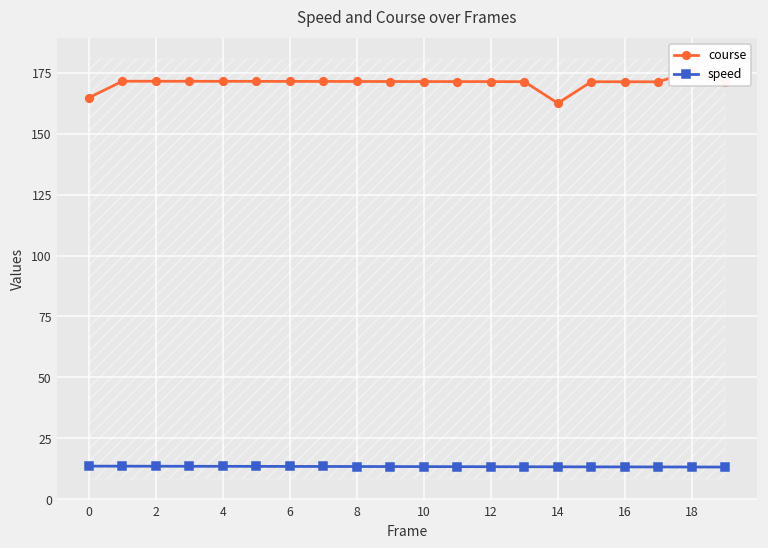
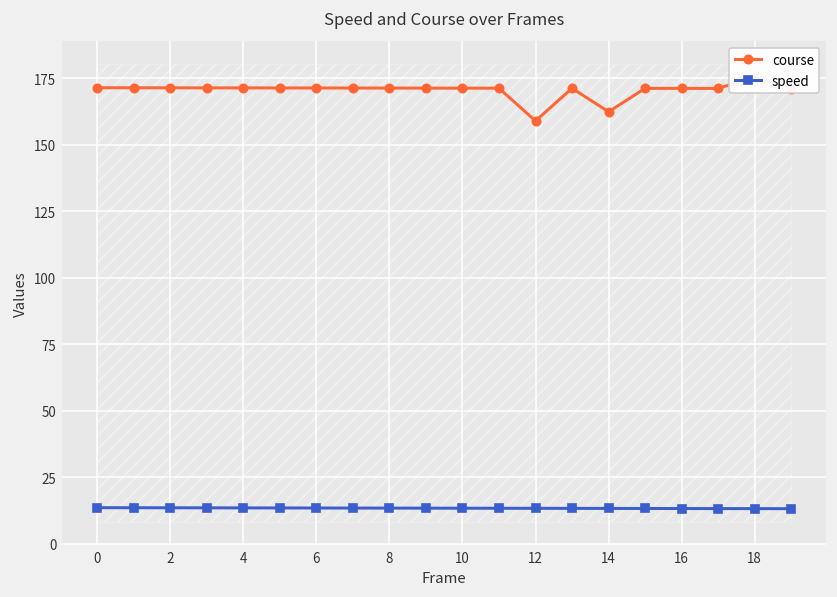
  {
    "course": {
-     "0": 165,
+     "0": 171,
      "2": 171,
      "4": 171,
      "6": 171,
      "8": 171,
      "10": 171,
-     "12": 171,
+     "12": 159,
      "14": 162,
      "16": 171
    },
    "speed": {
      "0": 14,
      "2": 14,
      "4": 14,
      "6": 14,
      "8": 13,
      "10": 13,
      "12": 13,
      "14": 13,
      "16": 13,
      "18": 13
    }
  }
